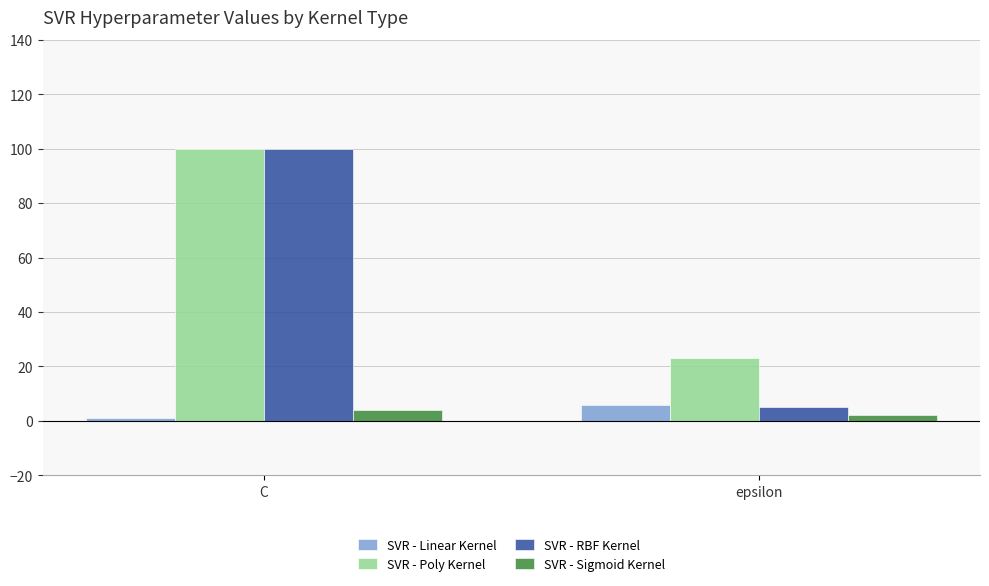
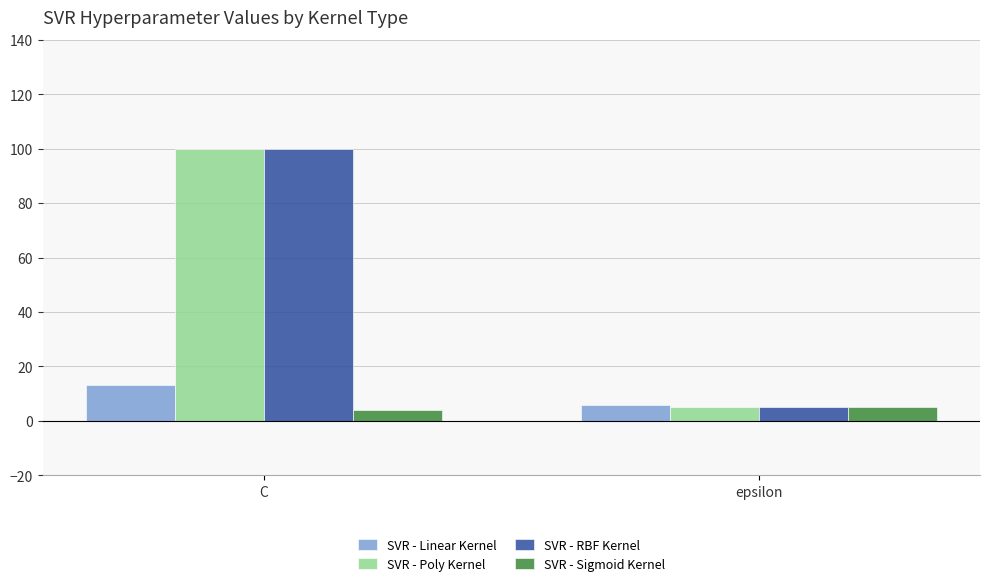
  {
    "SVR - Linear Kernel": {
-     "C": 1,
+     "C": 13,
      "epsilon": 6
    },
    "SVR - Poly Kernel": {
      "C": 100,
-     "epsilon": 23
+     "epsilon": 5
    },
    "SVR - RBF Kernel": {
      "C": 100,
      "epsilon": 5
    },
    "SVR - Sigmoid Kernel": {
      "C": 4,
-     "epsilon": 2
+     "epsilon": 5
    }
  }
